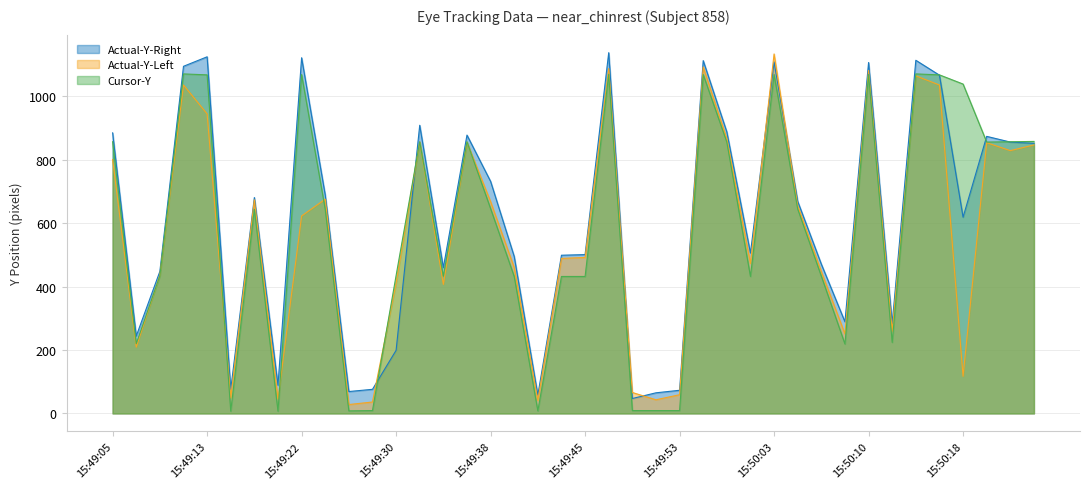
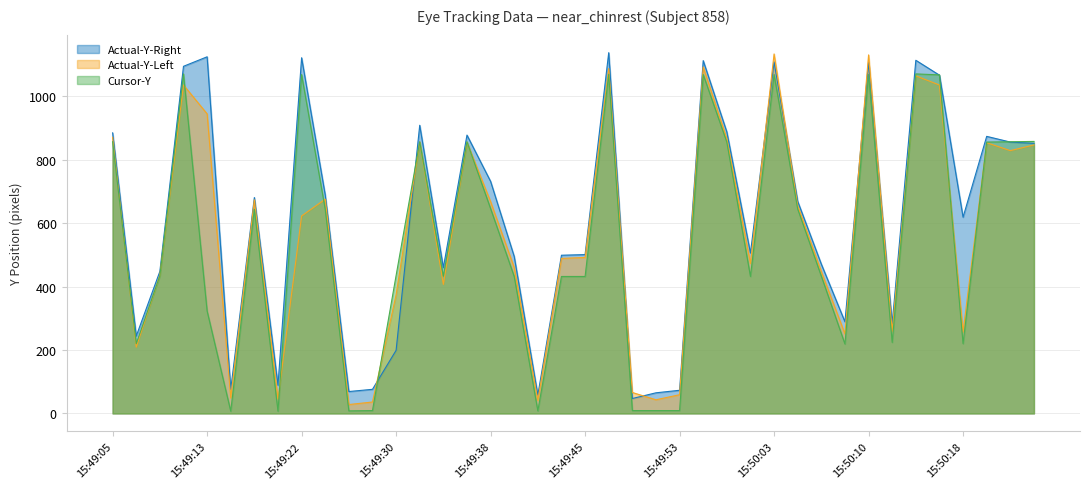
  {
    "Actual-Y-Right": {
      "15:49:05": 890,
      "15:49:13": 1130,
      "15:49:22": 1120,
      "15:49:30": 200,
      "15:49:38": 730,
      "15:49:45": 500,
      "15:49:53": 70,
      "15:50:03": 1110,
      "15:50:10": 1110,
      "15:50:18": 620
    },
    "Actual-Y-Left": {
-     "15:49:05": 800,
+     "15:49:05": 870,
      "15:49:13": 950,
      "15:49:22": 620,
-     "15:49:30": 410,
+     "15:49:30": 370,
      "15:49:38": 670,
      "15:49:45": 490,
      "15:49:53": 60,
      "15:50:03": 1130,
-     "15:50:10": 1080,
-     "15:50:18": 120
+     "15:50:10": 1130,
+     "15:50:18": 260
    },
    "Cursor-Y": {
      "15:49:05": 860,
-     "15:49:13": 1070,
+     "15:49:13": 320,
      "15:49:22": 1070,
      "15:49:30": 440,
      "15:49:38": 650,
      "15:49:45": 430,
      "15:49:53": 10,
      "15:50:03": 1070,
      "15:50:10": 1070,
-     "15:50:18": 1040
+     "15:50:18": 220
    }
  }
